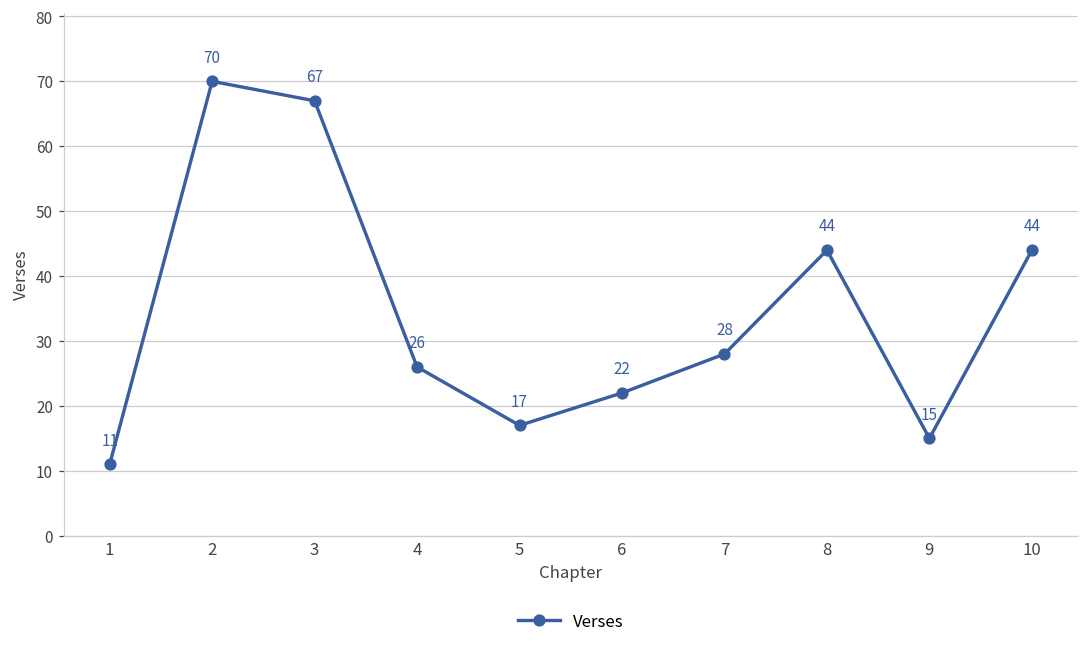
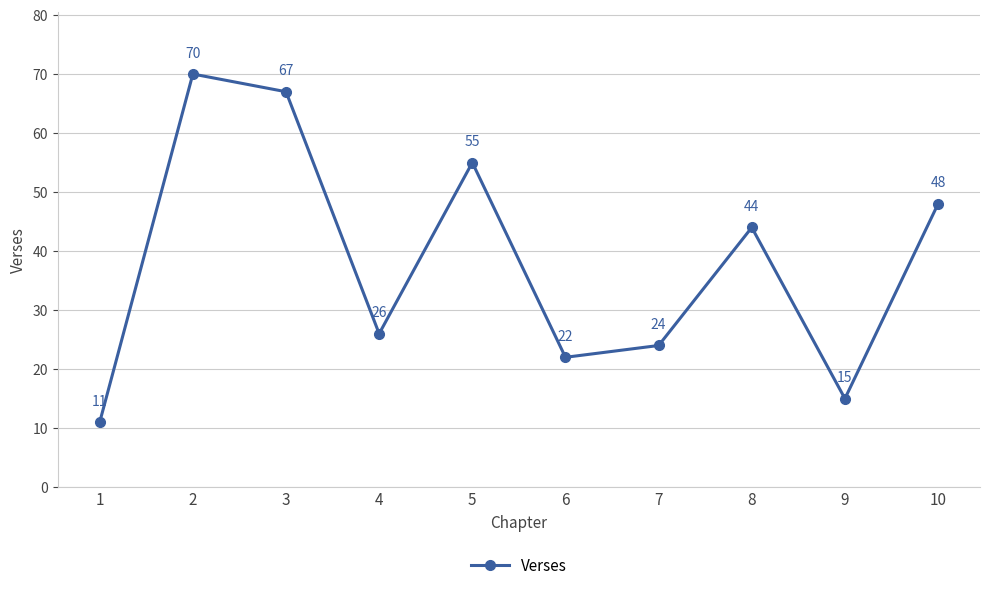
  {
    "1": 11,
    "2": 70,
    "3": 67,
    "4": 26,
-   "5": 17,
+   "5": 55,
    "6": 22,
-   "7": 28,
+   "7": 24,
    "8": 44,
    "9": 15,
-   "10": 44
+   "10": 48
  }
